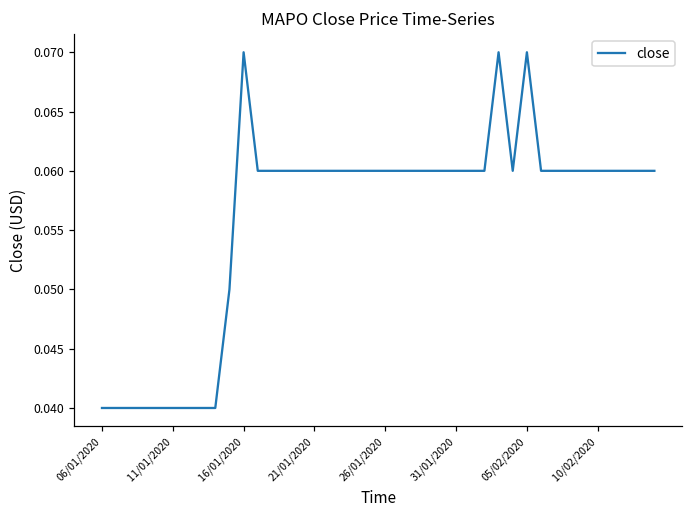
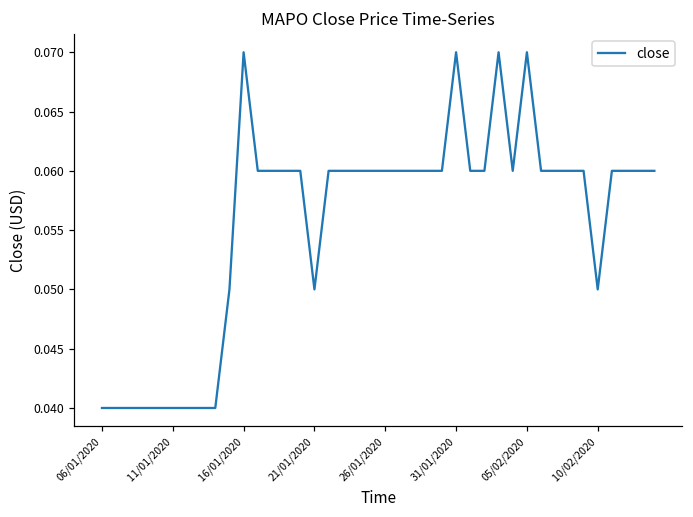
  {
    "06/01/2020": 0.04,
    "11/01/2020": 0.04,
    "16/01/2020": 0.07,
-   "21/01/2020": 0.06,
+   "21/01/2020": 0.05,
    "26/01/2020": 0.06,
-   "31/01/2020": 0.06,
+   "31/01/2020": 0.07,
    "05/02/2020": 0.07,
-   "10/02/2020": 0.06
+   "10/02/2020": 0.05
  }
